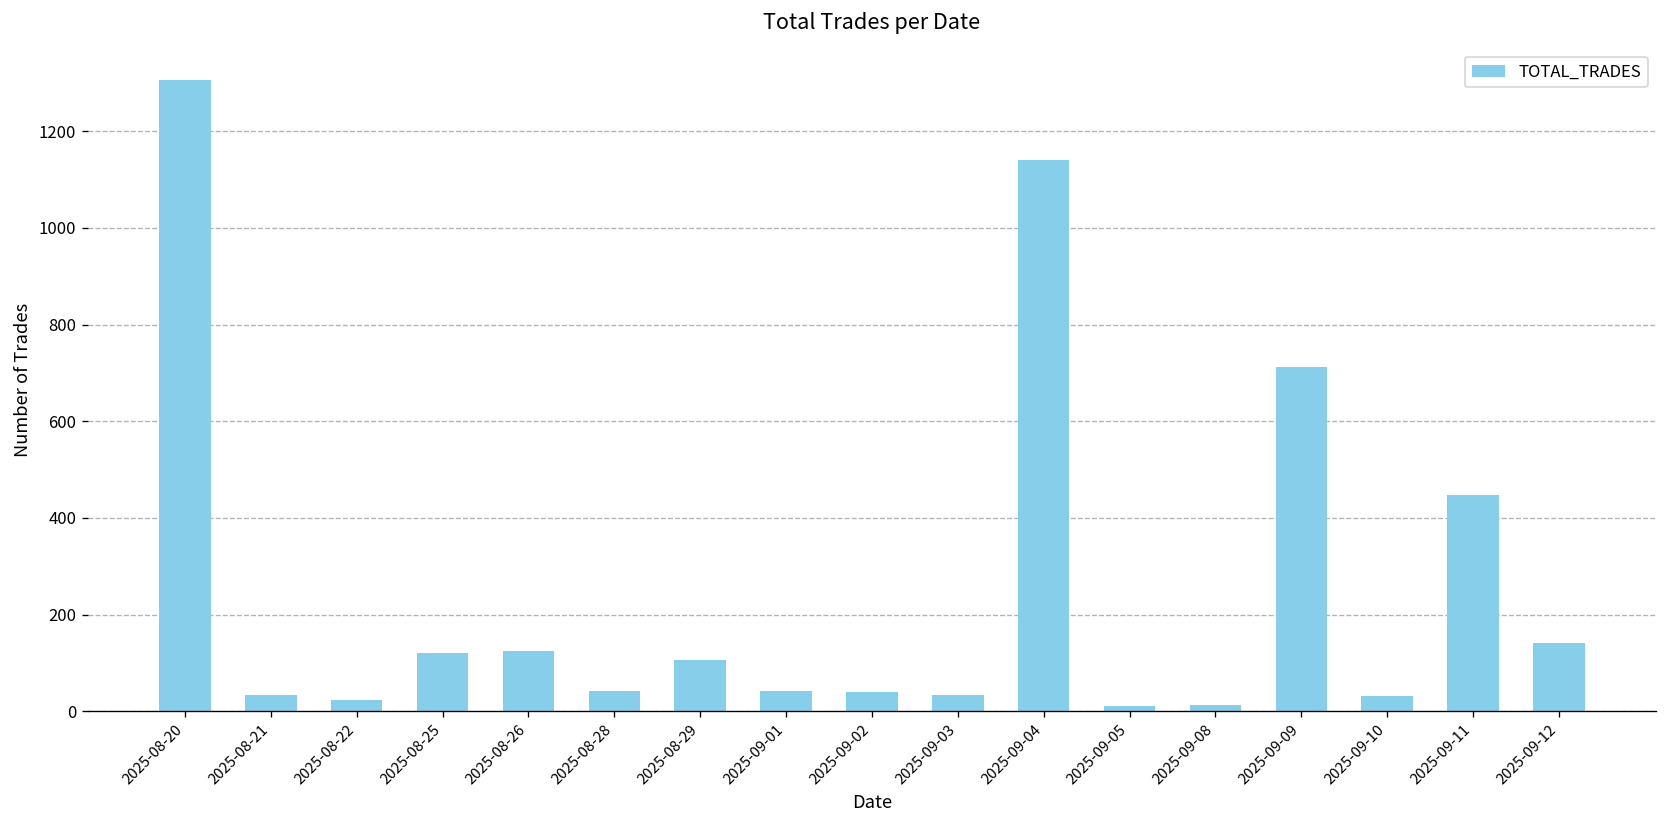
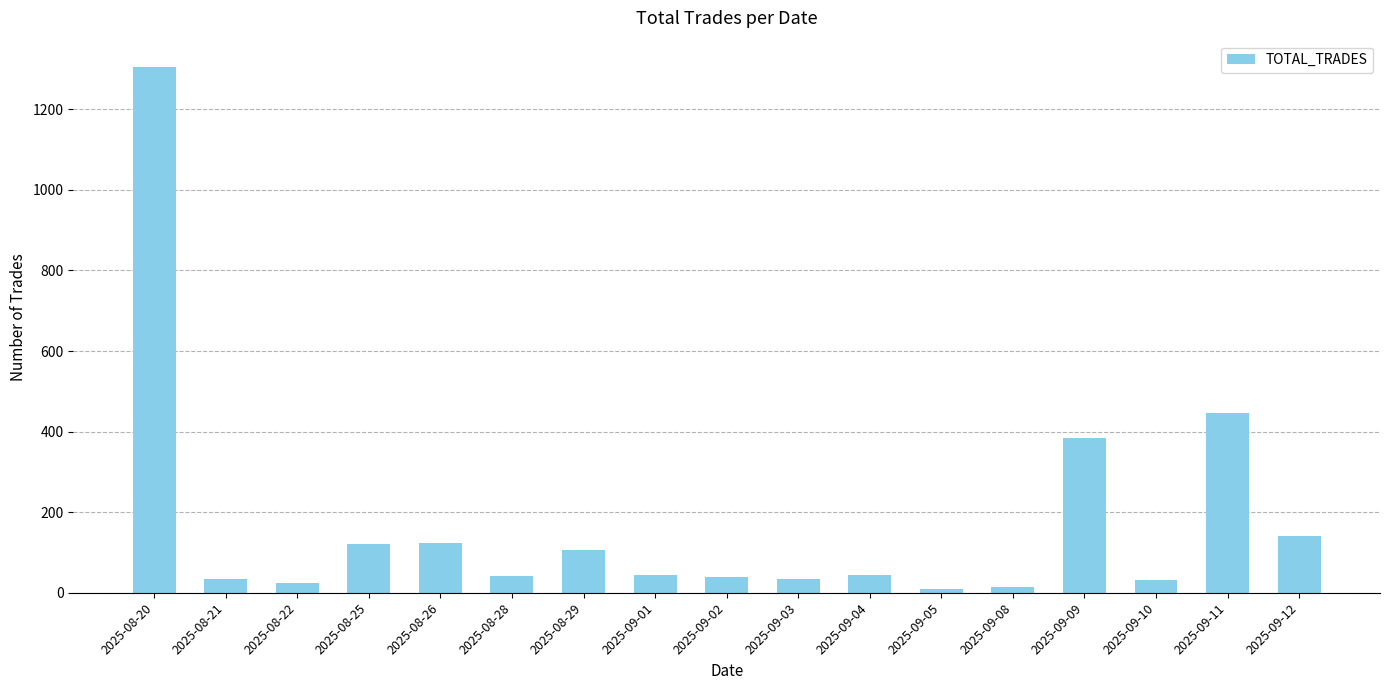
  {
    "2025-08-20": 1310,
    "2025-08-21": 30,
    "2025-08-22": 20,
    "2025-08-25": 120,
    "2025-08-26": 120,
    "2025-08-28": 40,
    "2025-08-29": 110,
    "2025-09-01": 40,
    "2025-09-02": 40,
    "2025-09-03": 30,
-   "2025-09-04": 1140,
+   "2025-09-04": 50,
    "2025-09-05": 10,
    "2025-09-08": 10,
-   "2025-09-09": 710,
+   "2025-09-09": 390,
    "2025-09-10": 30,
    "2025-09-11": 450,
    "2025-09-12": 140
  }
